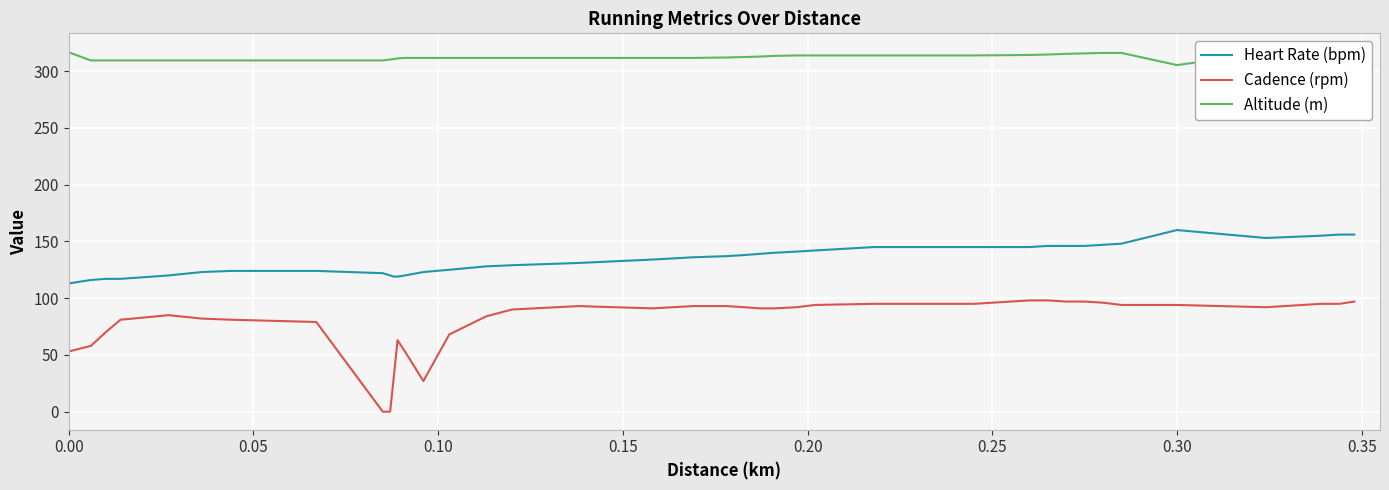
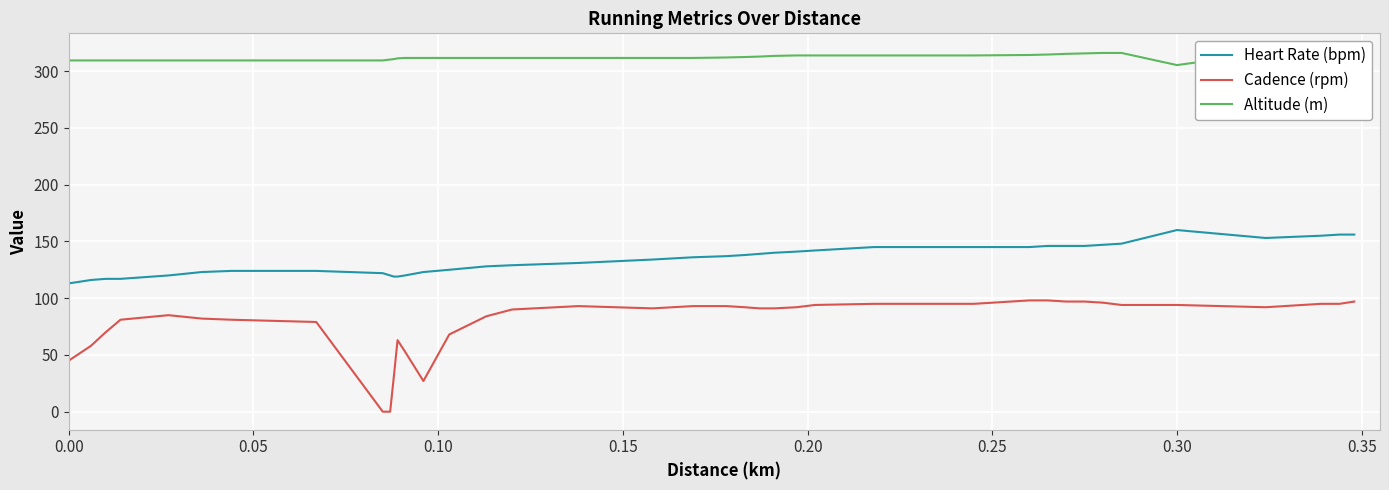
  {
    "Heart Rate (bpm)": {
      "0.00": 113,
      "0.30": 160
    },
    "Cadence (rpm)": {
-     "0.00": 53,
+     "0.00": 45,
      "0.30": 94
    },
    "Altitude (m)": {
-     "0.00": 317,
+     "0.00": 309,
      "0.30": 305
    }
  }
